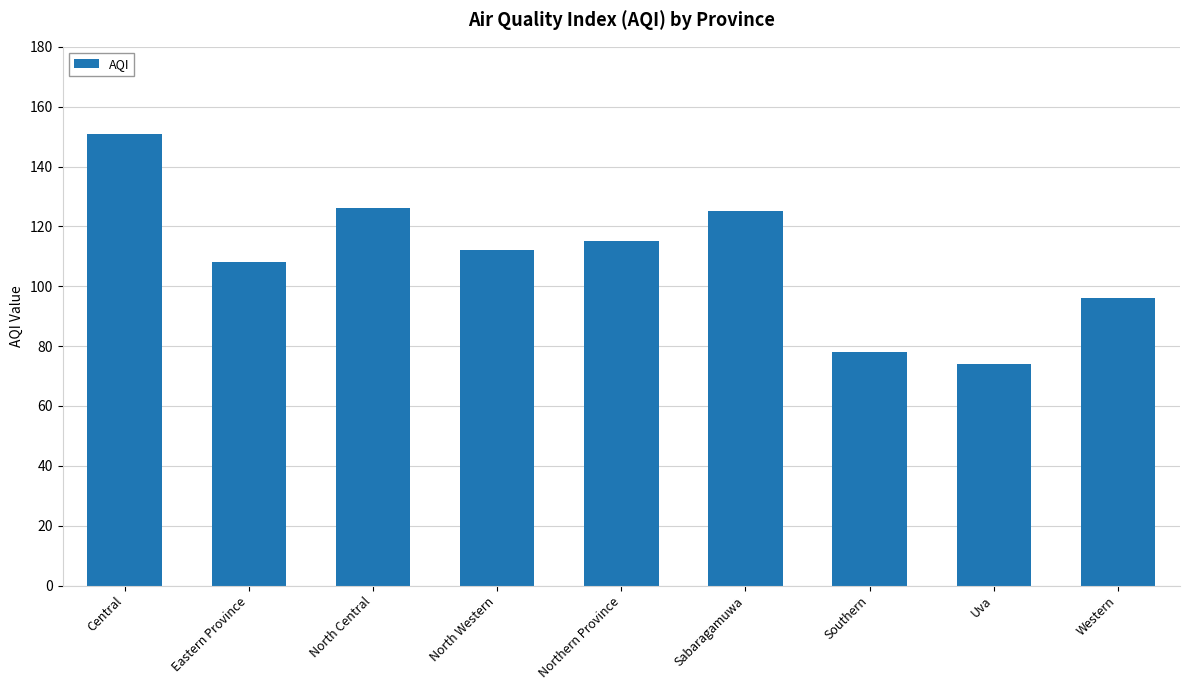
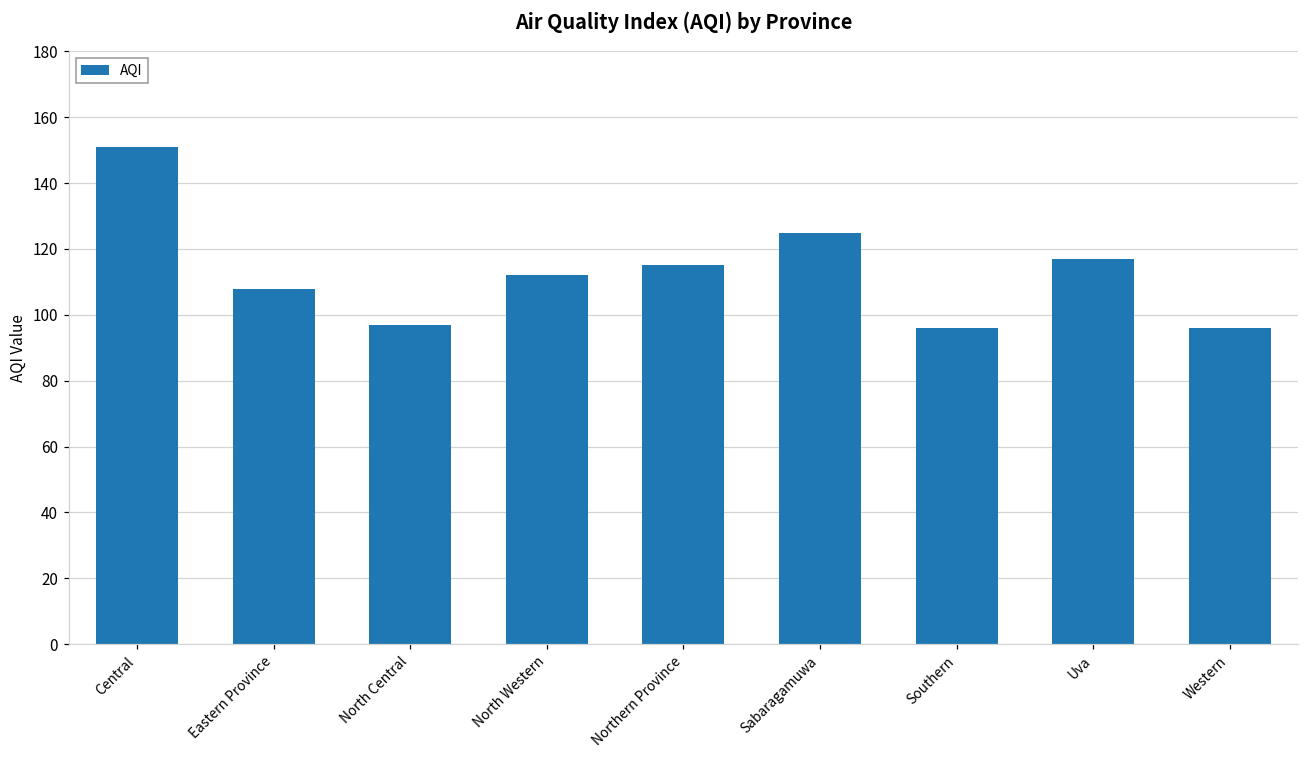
  {
    "Central": 151,
    "Eastern Province": 108,
-   "North Central": 126,
+   "North Central": 97,
    "North Western": 112,
    "Northern Province": 115,
    "Sabaragamuwa": 125,
-   "Southern": 78,
-   "Uva": 74,
+   "Southern": 96,
+   "Uva": 117,
    "Western": 96
  }
